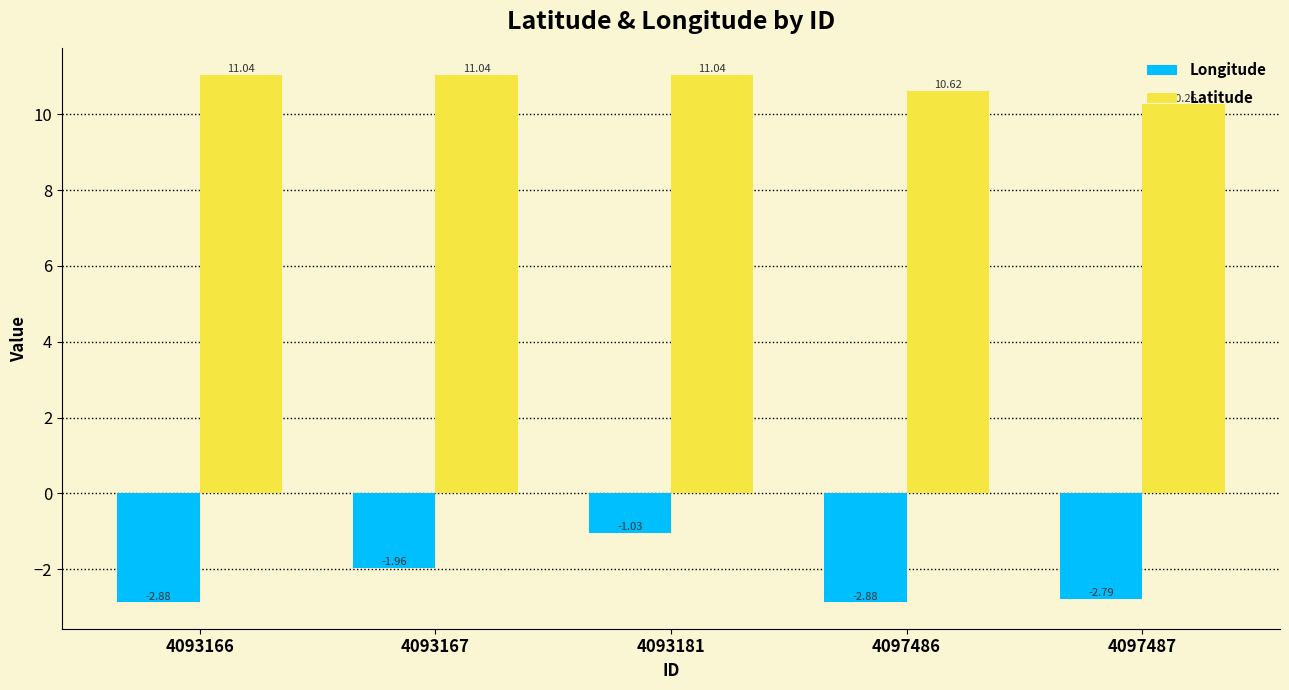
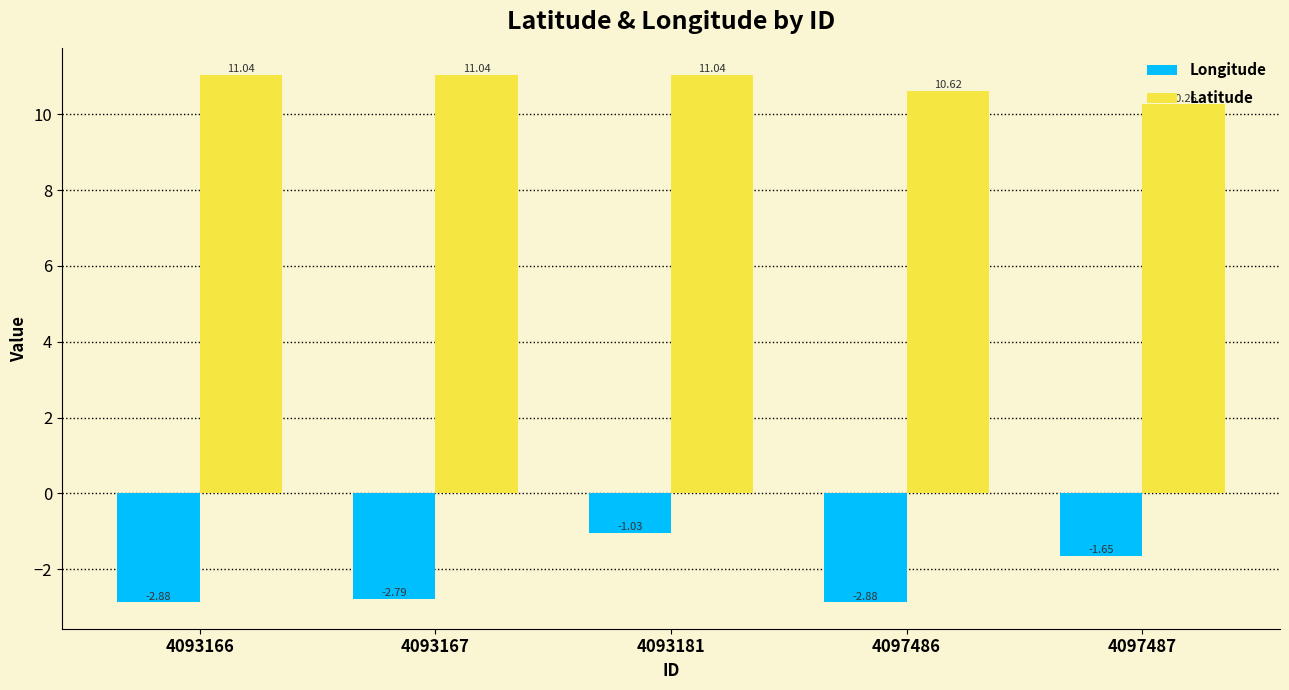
  {
    "Longitude": {
      "4093166": -2.88,
-     "4093167": -1.96,
+     "4093167": -2.79,
      "4093181": -1.03,
      "4097486": -2.88,
-     "4097487": -2.79
+     "4097487": -1.65
    },
    "Latitude": {
      "4093166": 11.04,
      "4093167": 11.04,
      "4093181": 11.04,
      "4097486": 10.62,
      "4097487": 10.26
    }
  }
